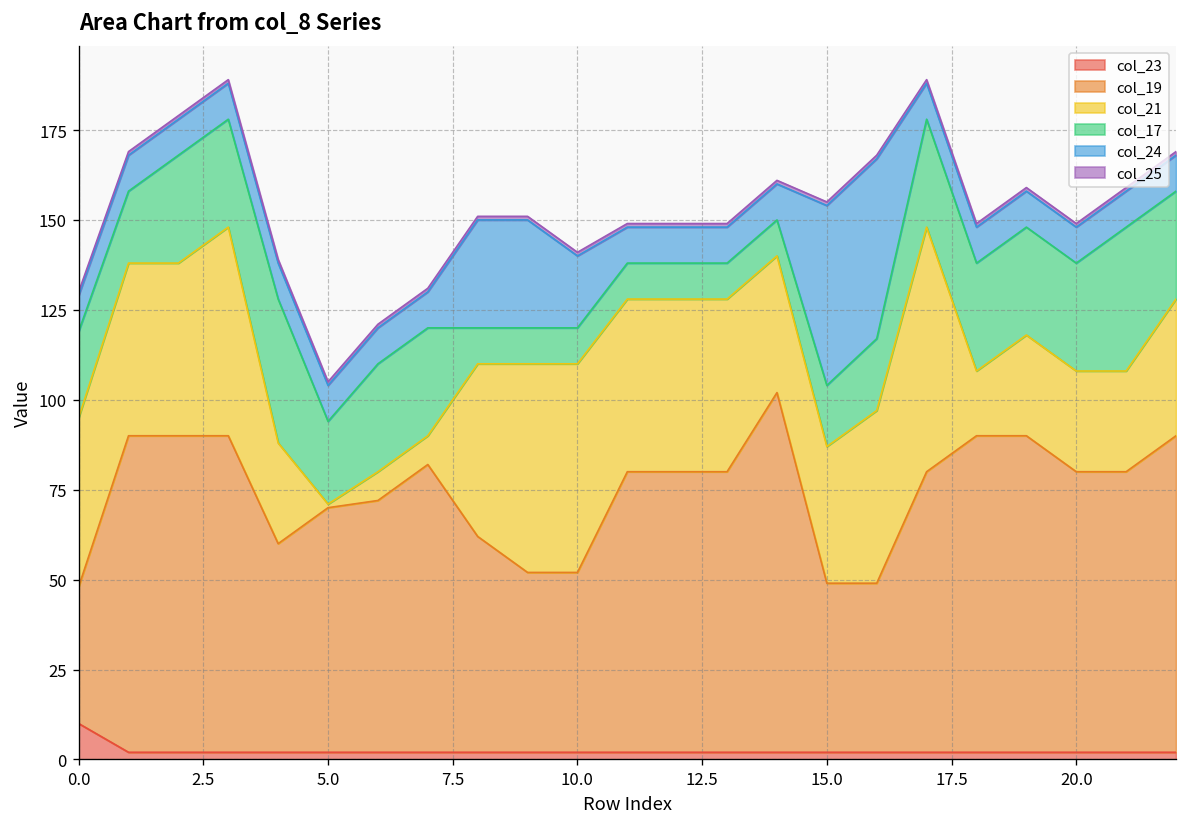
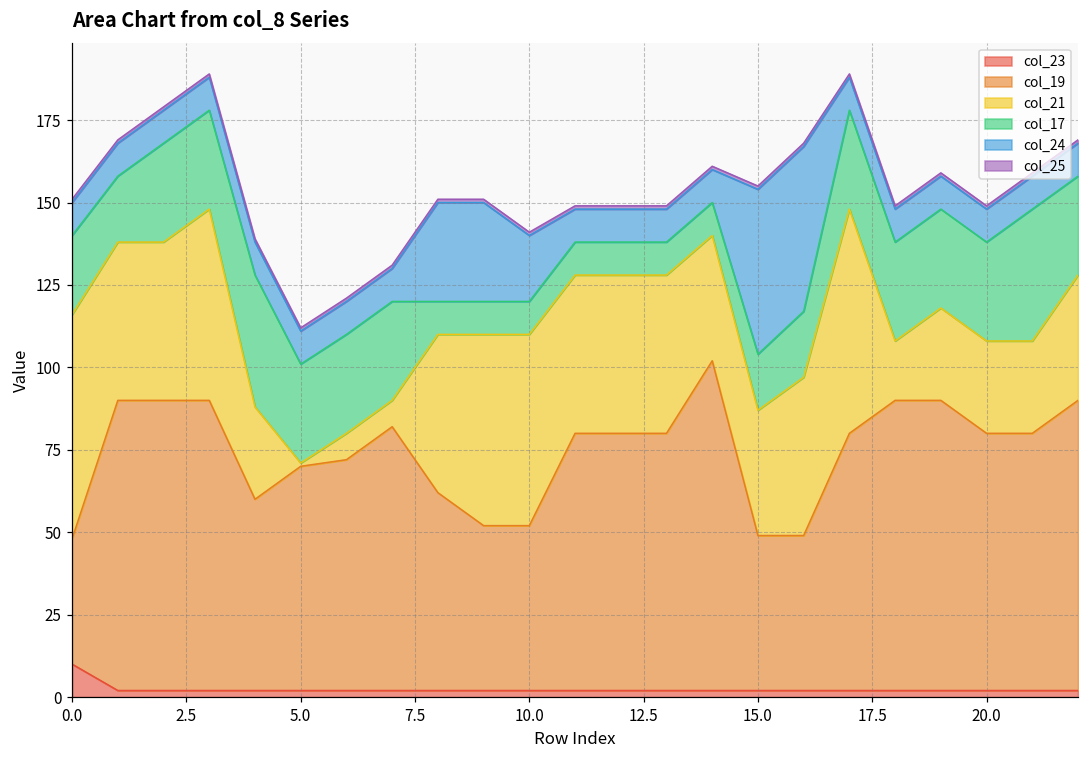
  {
    "col_21": {
-     "0.0": 47,
+     "0.0": 68,
      "5.0": 1,
      "10.0": 58,
      "15.0": 38,
      "20.0": 28
    },
    "col_17": {
      "0.0": 24,
-     "5.0": 23,
+     "5.0": 30,
      "10.0": 10,
      "15.0": 17,
      "20.0": 30
    },
    "col_24": {
      "0.0": 10,
      "5.0": 10,
      "10.0": 20,
      "15.0": 50,
      "20.0": 10
    },
    "col_25": {
      "0.0": 1,
      "5.0": 1,
      "10.0": 1,
      "15.0": 1,
      "20.0": 1
    }
  }
